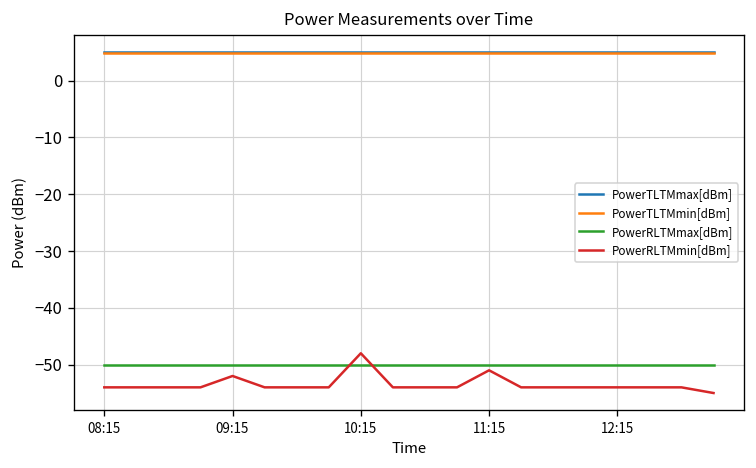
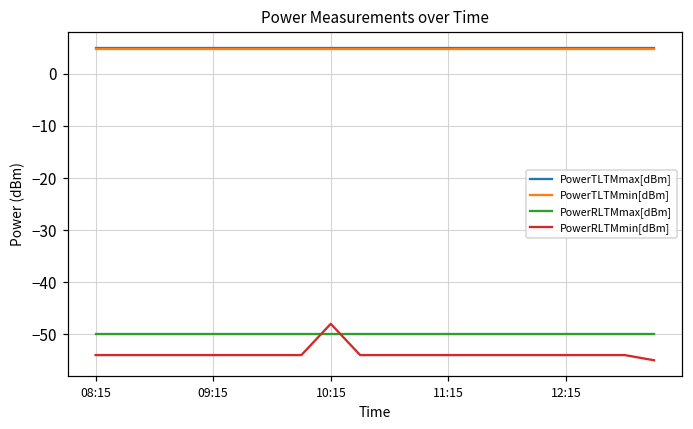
  {
    "PowerTLTMmin[dBm]": {
      "08:15": 5,
      "09:15": 5,
      "10:15": 5,
      "11:15": 5,
      "12:15": 5
    },
    "PowerRLTMmax[dBm]": {
      "08:15": -50,
      "09:15": -50,
      "10:15": -50,
      "11:15": -50,
      "12:15": -50
    },
    "PowerRLTMmin[dBm]": {
      "08:15": -54,
-     "09:15": -52,
+     "09:15": -54,
      "10:15": -48,
-     "11:15": -51,
+     "11:15": -54,
      "12:15": -54
    }
  }
